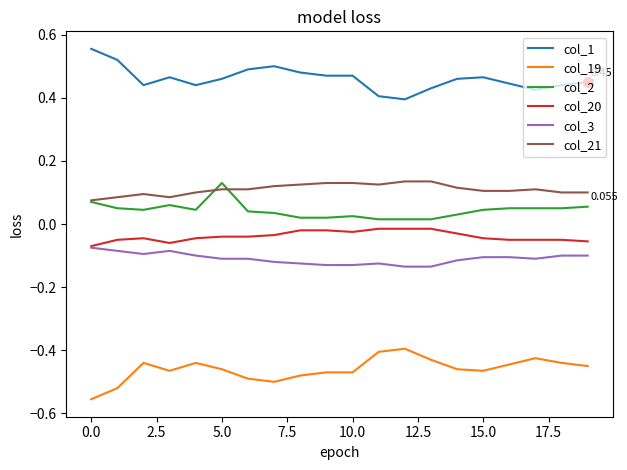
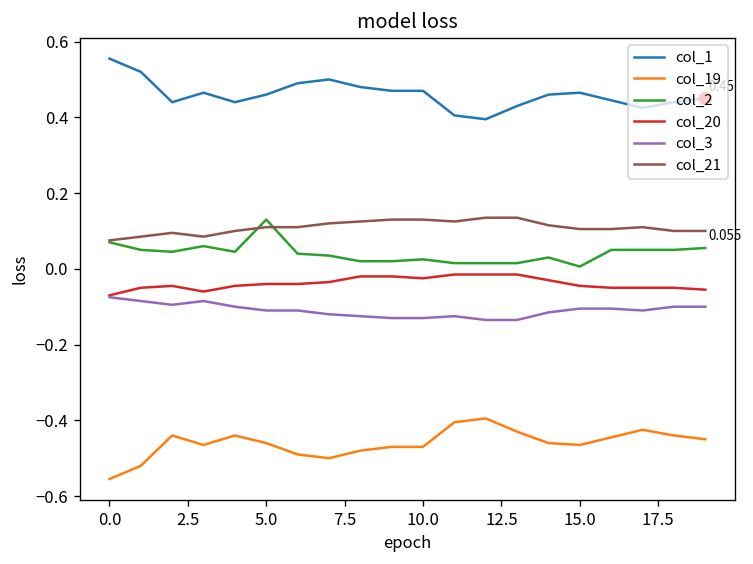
  {
    "col_1": {
      "0.0": 0.56,
      "5.0": 0.46,
      "10.0": 0.47,
      "15.0": 0.47
    },
    "col_19": {
      "0.0": -0.56,
      "5.0": -0.46,
      "10.0": -0.47,
      "15.0": -0.47
    },
    "col_2": {
      "5.0": 0.13,
      "10.0": 0.03,
-     "15.0": 0.05
+     "15.0": 0.01
    },
    "col_20": {
      "5.0": -0.04,
      "10.0": -0.03,
      "15.0": -0.05
    },
    "col_3": {
      "5.0": -0.11,
      "10.0": -0.13,
      "15.0": -0.11
    },
    "col_21": {
      "5.0": 0.11,
      "10.0": 0.13,
      "15.0": 0.11
    }
  }
